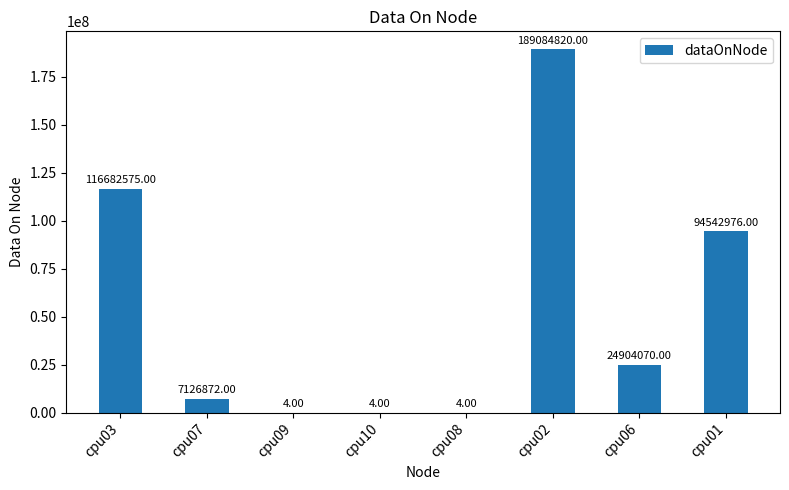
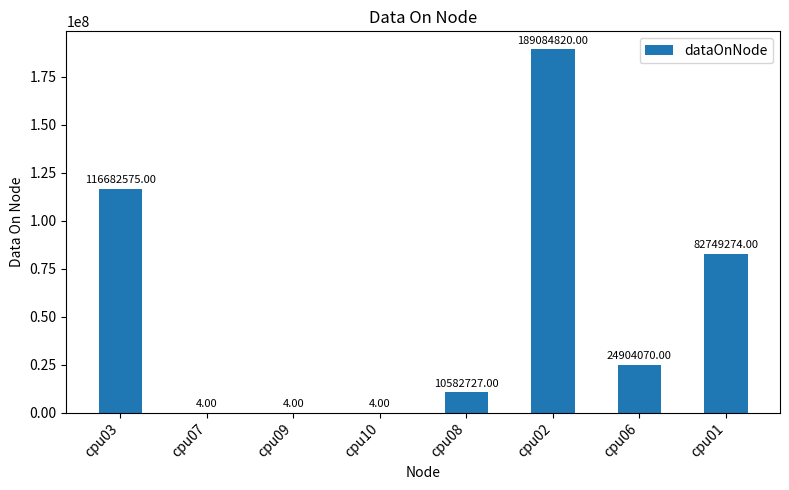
  {
    "cpu03": 116682575.00,
-   "cpu07": 7126872.00,
+   "cpu07": 4.00,
    "cpu09": 4.00,
    "cpu10": 4.00,
-   "cpu08": 4.00,
+   "cpu08": 10582727.00,
    "cpu02": 189084820.00,
    "cpu06": 24904070.00,
-   "cpu01": 94542976.00
+   "cpu01": 82749274.00
  }
